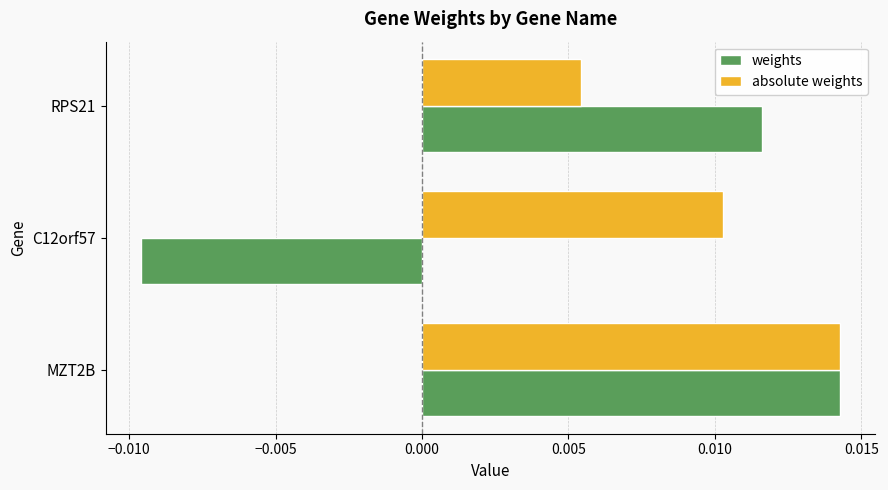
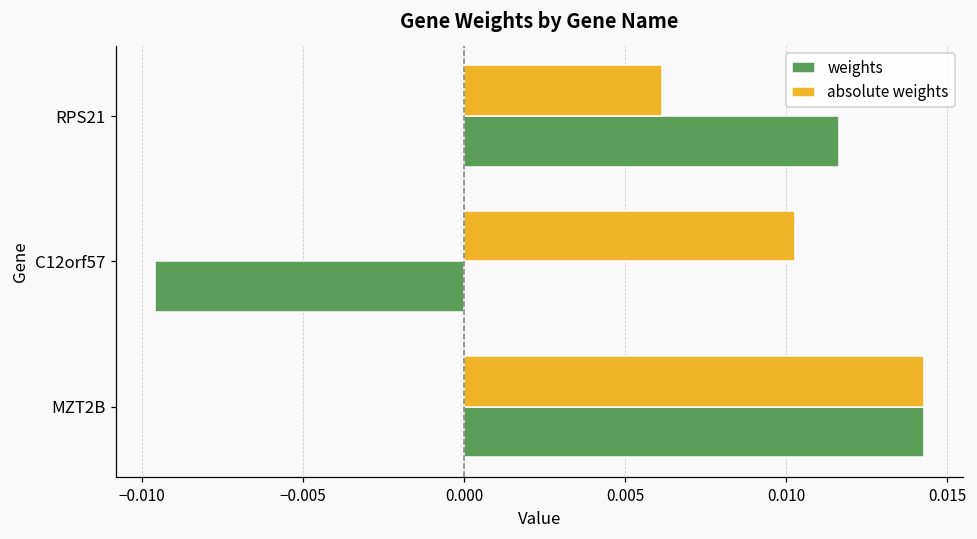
  {
    "weights": {
      "RPS21": 0.0116,
      "C12orf57": -0.0096,
      "MZT2B": 0.0143
    },
    "absolute weights": {
-     "RPS21": 0.0054,
+     "RPS21": 0.0061,
      "C12orf57": 0.0103,
      "MZT2B": 0.0143
    }
  }
